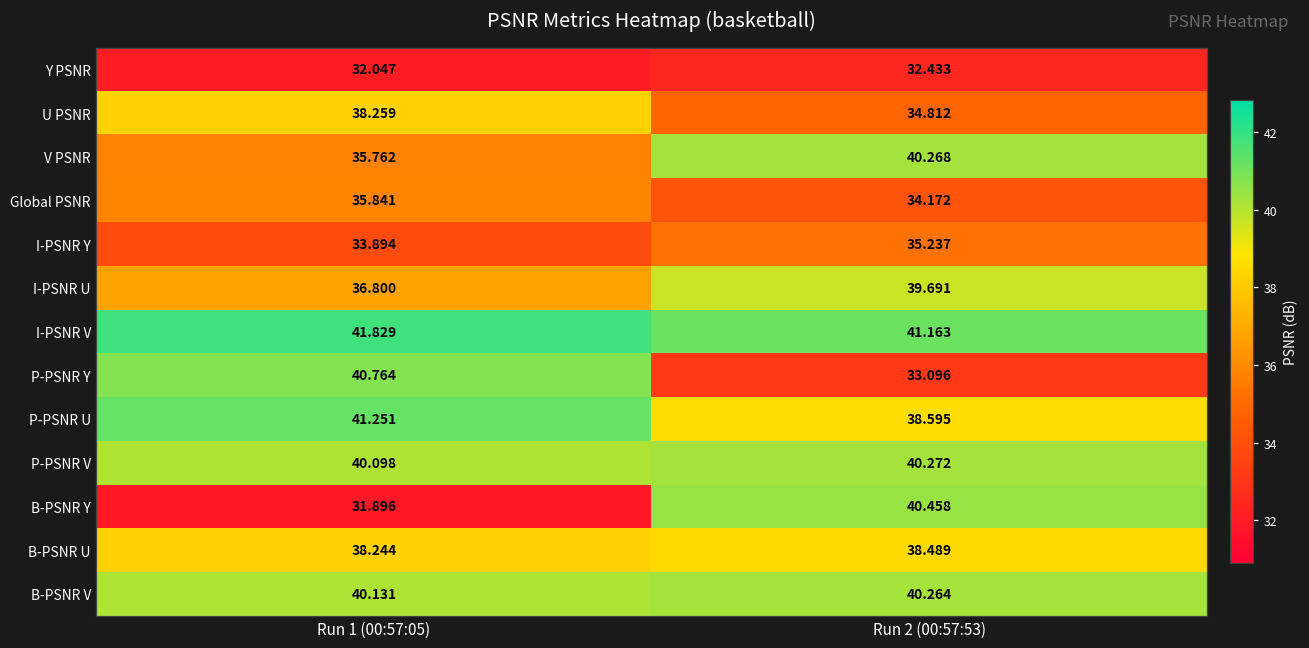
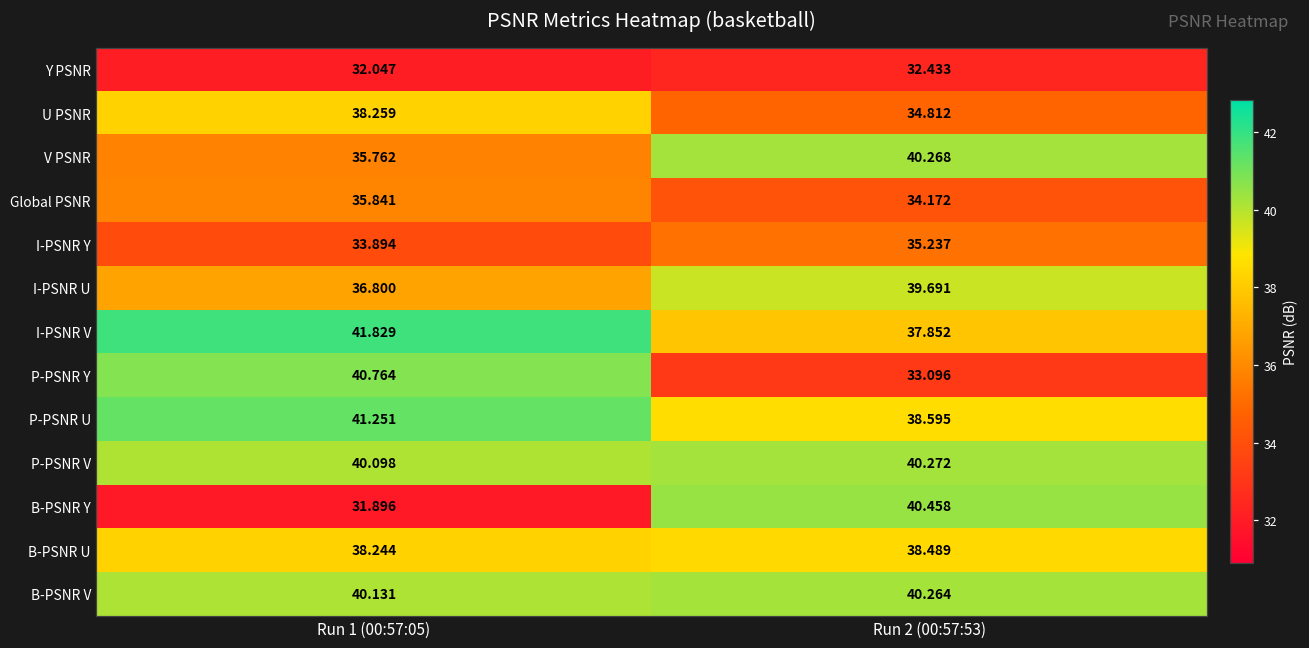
  {
    "Y PSNR": {
      "Run 1 (00:57:05)": 32.047,
      "Run 2 (00:57:53)": 32.433
    },
    "U PSNR": {
      "Run 1 (00:57:05)": 38.259,
      "Run 2 (00:57:53)": 34.812
    },
    "V PSNR": {
      "Run 1 (00:57:05)": 35.762,
      "Run 2 (00:57:53)": 40.268
    },
    "Global PSNR": {
      "Run 1 (00:57:05)": 35.841,
      "Run 2 (00:57:53)": 34.172
    },
    "I-PSNR Y": {
      "Run 1 (00:57:05)": 33.894,
      "Run 2 (00:57:53)": 35.237
    },
    "I-PSNR U": {
      "Run 1 (00:57:05)": 36.800,
      "Run 2 (00:57:53)": 39.691
    },
    "I-PSNR V": {
      "Run 1 (00:57:05)": 41.829,
-     "Run 2 (00:57:53)": 41.163
+     "Run 2 (00:57:53)": 37.852
    },
    "P-PSNR Y": {
      "Run 1 (00:57:05)": 40.764,
      "Run 2 (00:57:53)": 33.096
    },
    "P-PSNR U": {
      "Run 1 (00:57:05)": 41.251,
      "Run 2 (00:57:53)": 38.595
    },
    "P-PSNR V": {
      "Run 1 (00:57:05)": 40.098,
      "Run 2 (00:57:53)": 40.272
    },
    "B-PSNR Y": {
      "Run 1 (00:57:05)": 31.896,
      "Run 2 (00:57:53)": 40.458
    },
    "B-PSNR U": {
      "Run 1 (00:57:05)": 38.244,
      "Run 2 (00:57:53)": 38.489
    },
    "B-PSNR V": {
      "Run 1 (00:57:05)": 40.131,
      "Run 2 (00:57:53)": 40.264
    }
  }
